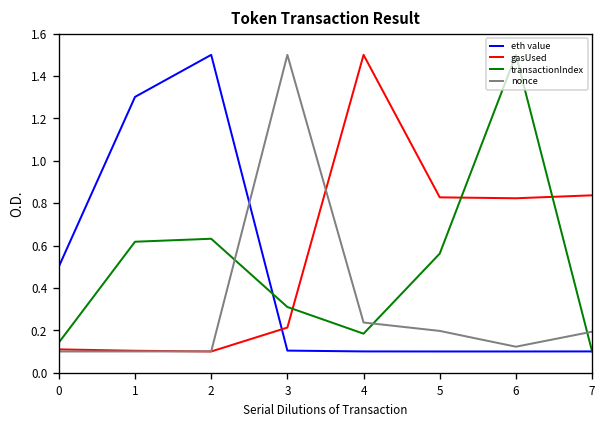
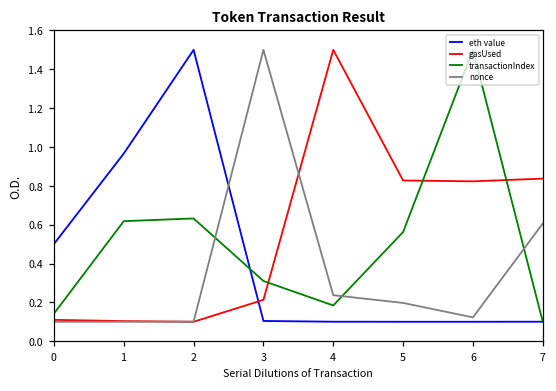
  {
    "eth value": {
      "0": 0.50,
-     "1": 1.30,
+     "1": 0.97,
      "2": 1.50,
      "3": 0.10,
      "4": 0.10,
      "5": 0.10,
      "6": 0.10
    },
    "gasUsed": {
      "3": 0.21,
      "4": 1.50,
      "5": 0.83,
      "6": 0.82,
      "7": 0.84
    },
    "transactionIndex": {
      "0": 0.14,
      "1": 0.62,
      "2": 0.63,
      "3": 0.31,
      "4": 0.18,
      "5": 0.56
    },
    "nonce": {
      "3": 1.50,
      "4": 0.24,
      "5": 0.20,
      "6": 0.12,
-     "7": 0.19
+     "7": 0.61
    }
  }
